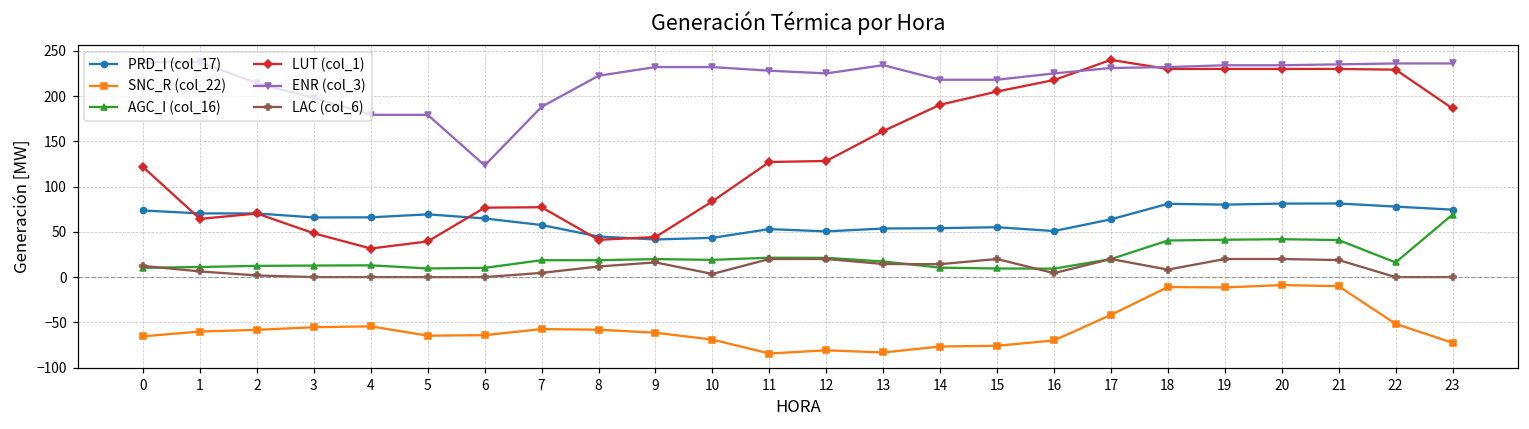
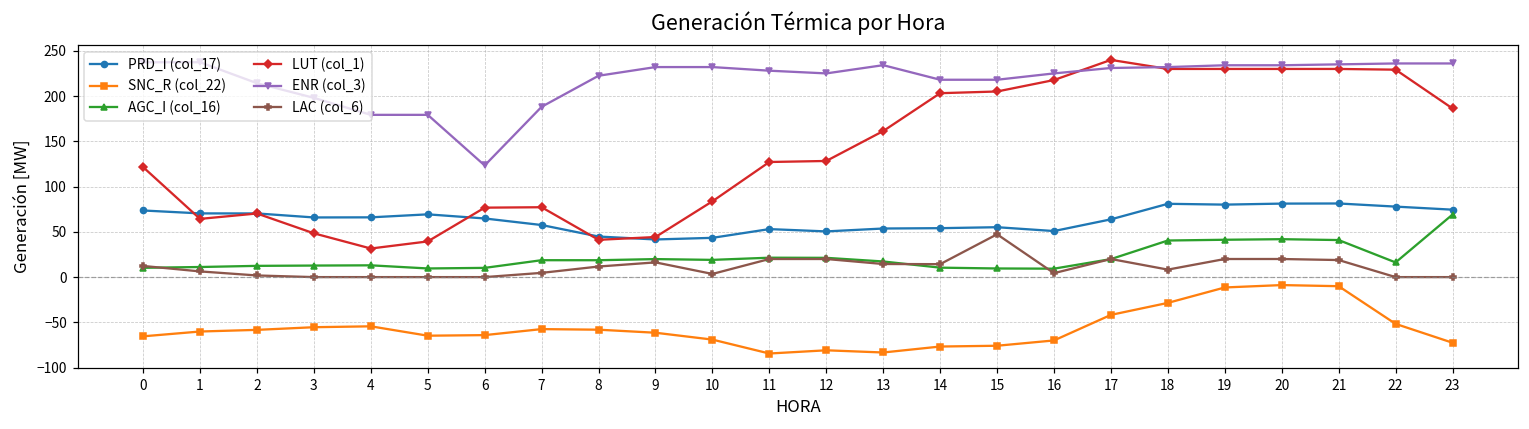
  {
    "PRD_I (col_17)": {
      "0": 70,
      "1": 70,
      "3": 70,
      "4": 70,
      "5": 70,
      "6": 60,
      "7": 60,
      "8": 40,
      "10": 40,
      "11": 50,
      "12": 50,
      "13": 50,
      "14": 50,
      "15": 60,
      "16": 50,
      "17": 60,
      "18": 80,
      "19": 80,
      "20": 80,
      "21": 80,
      "22": 80,
      "23": 70
    },
    "SNC_R (col_22)": {
      "0": -70,
      "1": -60,
      "2": -60,
      "3": -60,
      "4": -50,
      "5": -60,
      "6": -60,
      "7": -60,
      "8": -60,
      "9": -60,
      "10": -70,
      "11": -80,
      "12": -80,
      "13": -80,
      "14": -80,
      "15": -80,
      "16": -70,
      "17": -40,
-     "18": -10,
+     "18": -30,
      "19": -10,
      "20": -10,
      "21": -10,
      "22": -50,
      "23": -70
    },
    "AGC_I (col_16)": {
      "1": 10,
      "2": 10,
      "3": 10,
      "4": 10,
      "5": 10,
      "6": 10,
      "7": 20,
      "8": 20,
      "9": 20,
      "10": 20,
      "14": 10,
      "15": 10,
      "16": 10,
      "18": 40,
      "19": 40,
      "20": 40,
      "21": 40,
      "22": 20,
      "23": 70
    },
    "LUT (col_1)": {
      "0": 120,
      "1": 60,
      "3": 50,
      "4": 30,
      "5": 40,
      "6": 80,
      "7": 80,
      "8": 40,
      "10": 80,
      "11": 130,
      "12": 130,
      "13": 160,
-     "14": 190,
+     "14": 200,
      "15": 210,
      "16": 220,
      "17": 240,
      "19": 230,
      "20": 230,
      "21": 230,
      "22": 230,
      "23": 190
    },
    "ENR (col_3)": {
      "5": 180,
      "6": 120,
      "7": 190,
      "8": 220,
      "9": 230,
      "10": 230,
      "11": 230,
      "12": 230,
      "13": 230,
      "14": 220,
      "15": 220,
      "16": 230,
      "17": 230,
      "19": 230,
      "20": 230,
      "21": 240,
      "22": 240,
      "23": 240
    },
    "LAC (col_6)": {
      "1": 10,
      "2": 0,
      "3": 0,
      "4": 0,
      "5": 0,
      "6": 0,
      "7": 0,
      "8": 10,
      "9": 20,
      "10": 0,
      "14": 10,
-     "15": 20,
+     "15": 50,
      "16": 0,
      "18": 10,
      "19": 20,
      "20": 20,
      "21": 20,
      "22": 0,
      "23": 0
    }
  }
